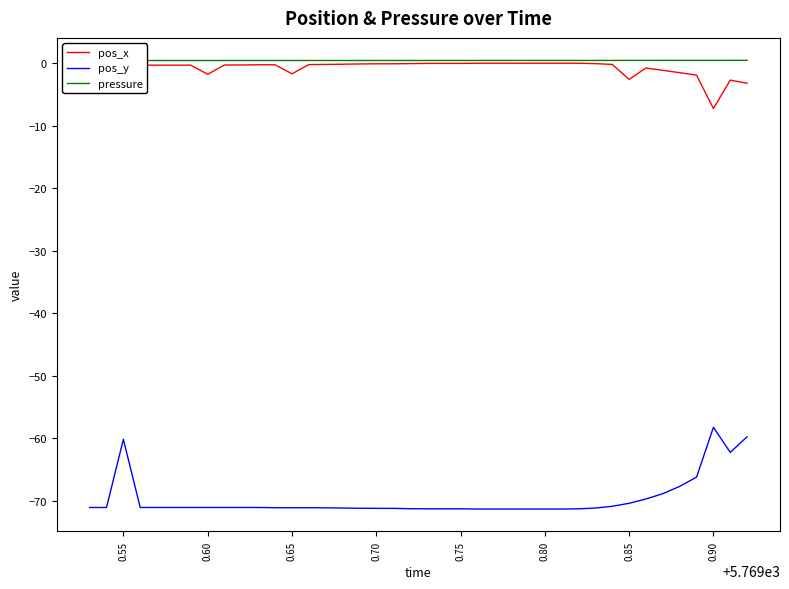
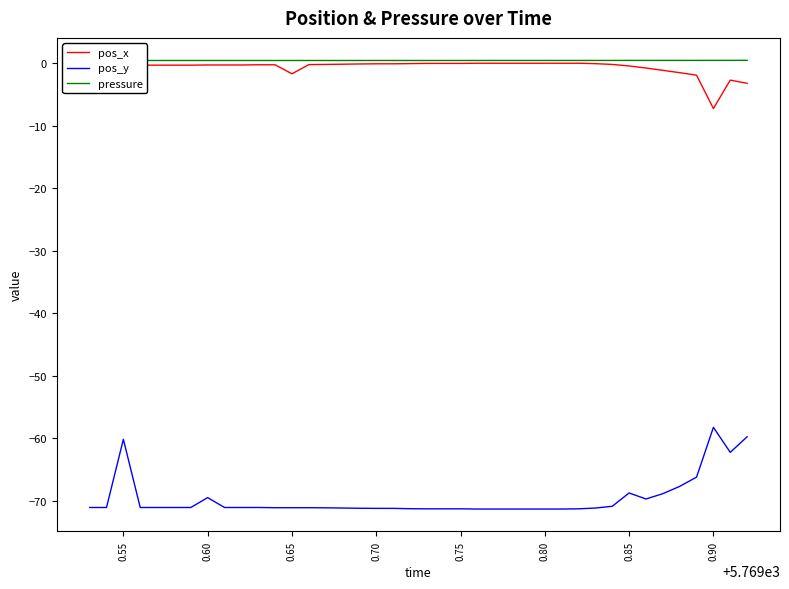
  {
    "pos_x": {
-     "0.60": -2,
+     "0.60": 0,
      "0.65": -2,
      "0.70": 0,
      "0.75": 0,
      "0.80": 0,
-     "0.85": -3,
+     "0.85": 0,
      "0.90": -7
    },
    "pos_y": {
      "0.55": -60,
-     "0.60": -71,
+     "0.60": -70,
      "0.65": -71,
      "0.70": -71,
      "0.75": -71,
      "0.80": -71,
-     "0.85": -70,
+     "0.85": -69,
      "0.90": -58
    },
    "pressure": {
      "0.60": 0,
      "0.65": 0,
      "0.70": 0,
      "0.75": 0,
      "0.80": 0,
      "0.85": 0,
      "0.90": 0
    }
  }
